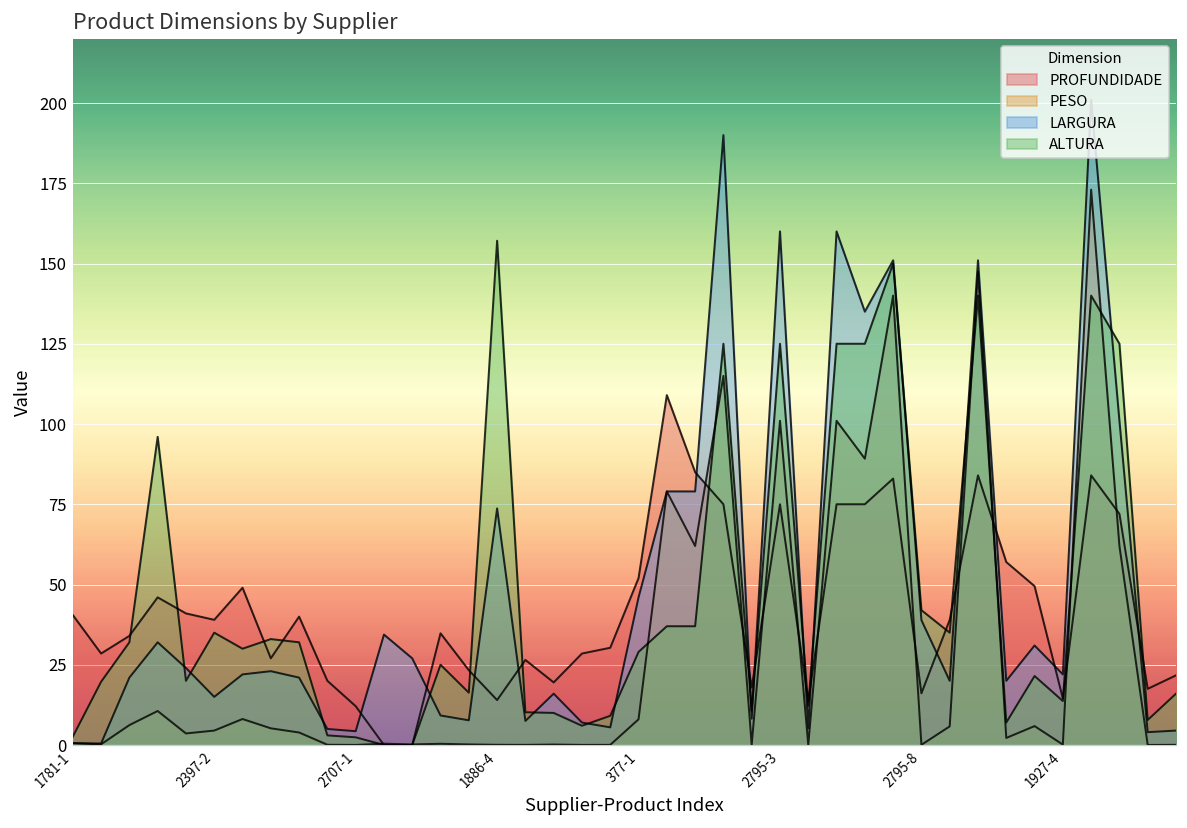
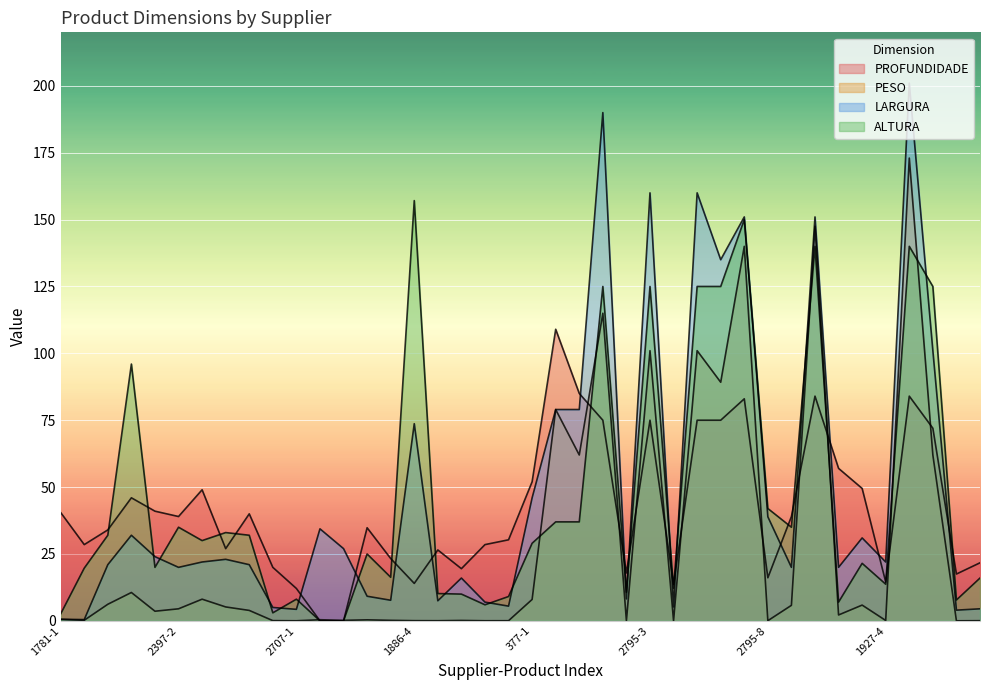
  {
    "LARGURA": {
-     "2397-2": 15,
+     "2397-2": 20,
      "2707-1": 4,
      "1886-4": 74,
      "377-1": 46,
      "2795-3": 160,
      "2795-8": 39,
      "1927-4": 22
    },
    "ALTURA": {
      "1781-1": 3,
      "2397-2": 35,
-     "2707-1": 2,
+     "2707-1": 8,
      "1886-4": 157,
      "377-1": 29,
      "2795-3": 125,
      "2795-8": 42
    }
  }
